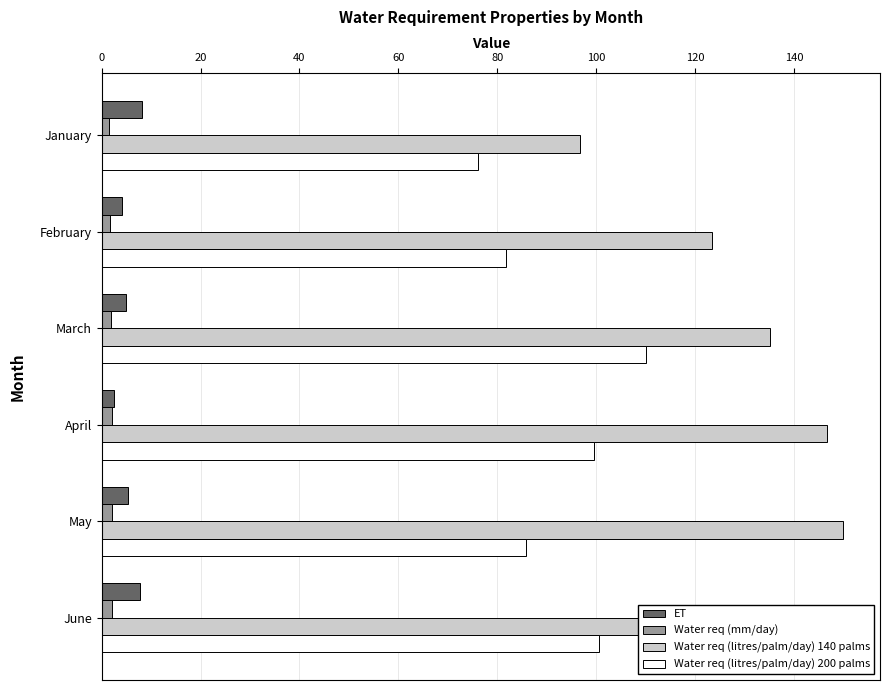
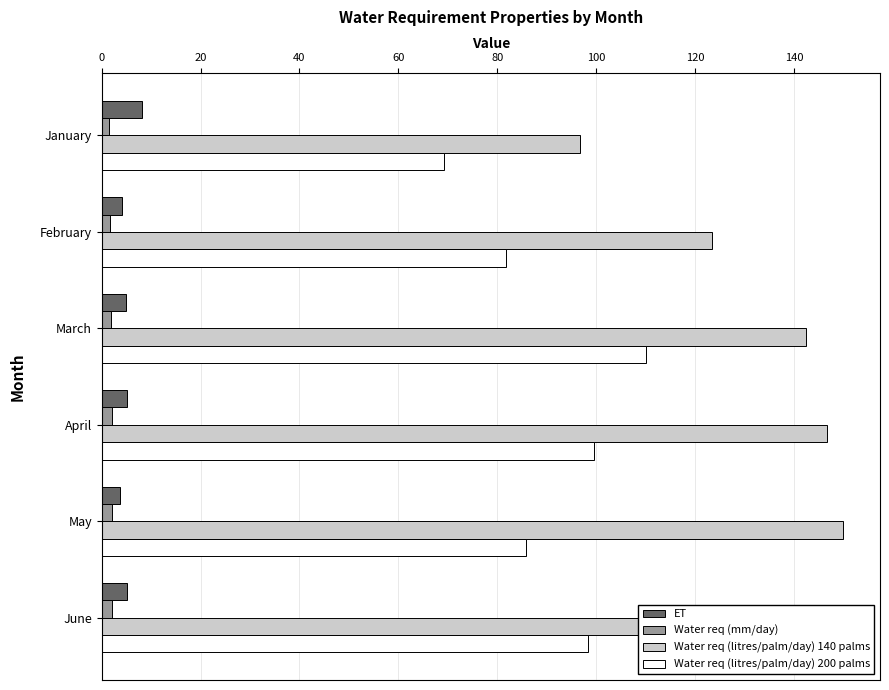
  {
    "ET": {
      "January": 8,
      "February": 4,
      "March": 5,
-     "April": 2,
-     "May": 5,
-     "June": 8
+     "April": 5,
+     "May": 4,
+     "June": 5
    },
    "Water req (mm/day)": {
      "January": 1,
      "February": 2,
      "March": 2,
      "April": 2,
      "May": 2,
      "June": 2
    },
    "Water req (litres/palm/day) 140 palms": {
      "January": 97,
      "February": 123,
-     "March": 135,
+     "March": 143,
      "April": 147,
      "May": 150
    },
    "Water req (litres/palm/day) 200 palms": {
-     "January": 76,
+     "January": 69,
      "February": 82,
      "March": 110,
      "April": 100,
      "May": 86,
-     "June": 101
+     "June": 98
    }
  }
